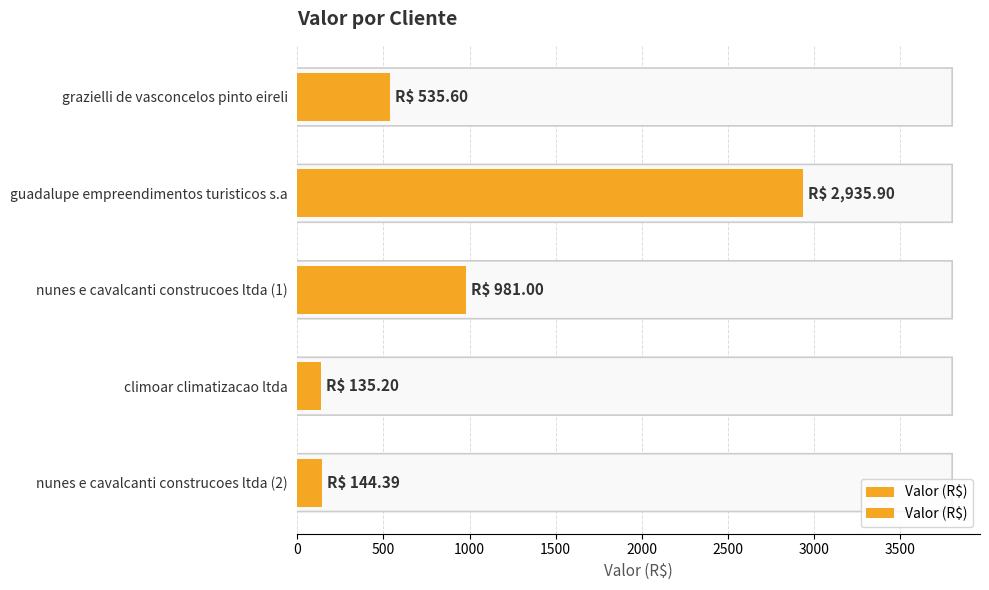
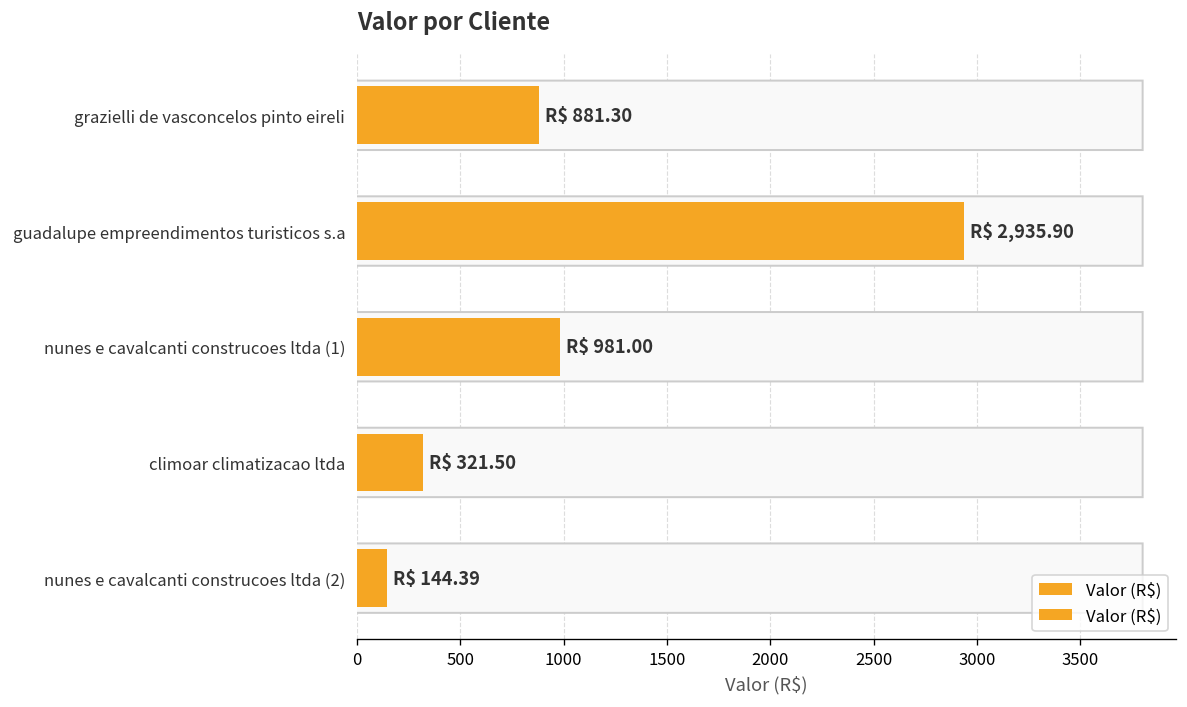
  {
-   "grazielli de vasconcelos pinto eireli": "535.60",
+   "grazielli de vasconcelos pinto eireli": "881.30",
    "guadalupe empreendimentos turisticos s.a": "2,935.90",
    "nunes e cavalcanti construcoes ltda (1)": "981.00",
-   "climoar climatizacao ltda": "135.20",
+   "climoar climatizacao ltda": "321.50",
    "nunes e cavalcanti construcoes ltda (2)": "144.39"
  }
